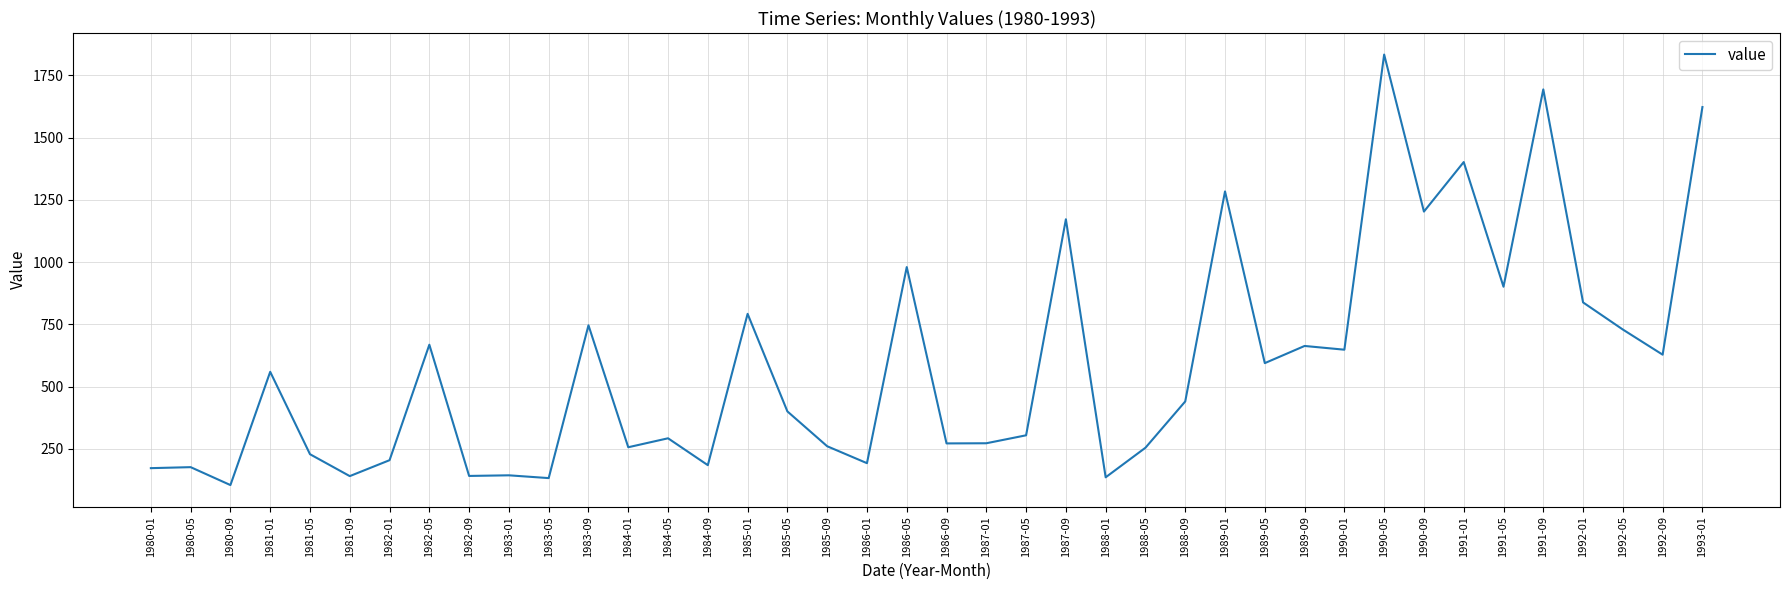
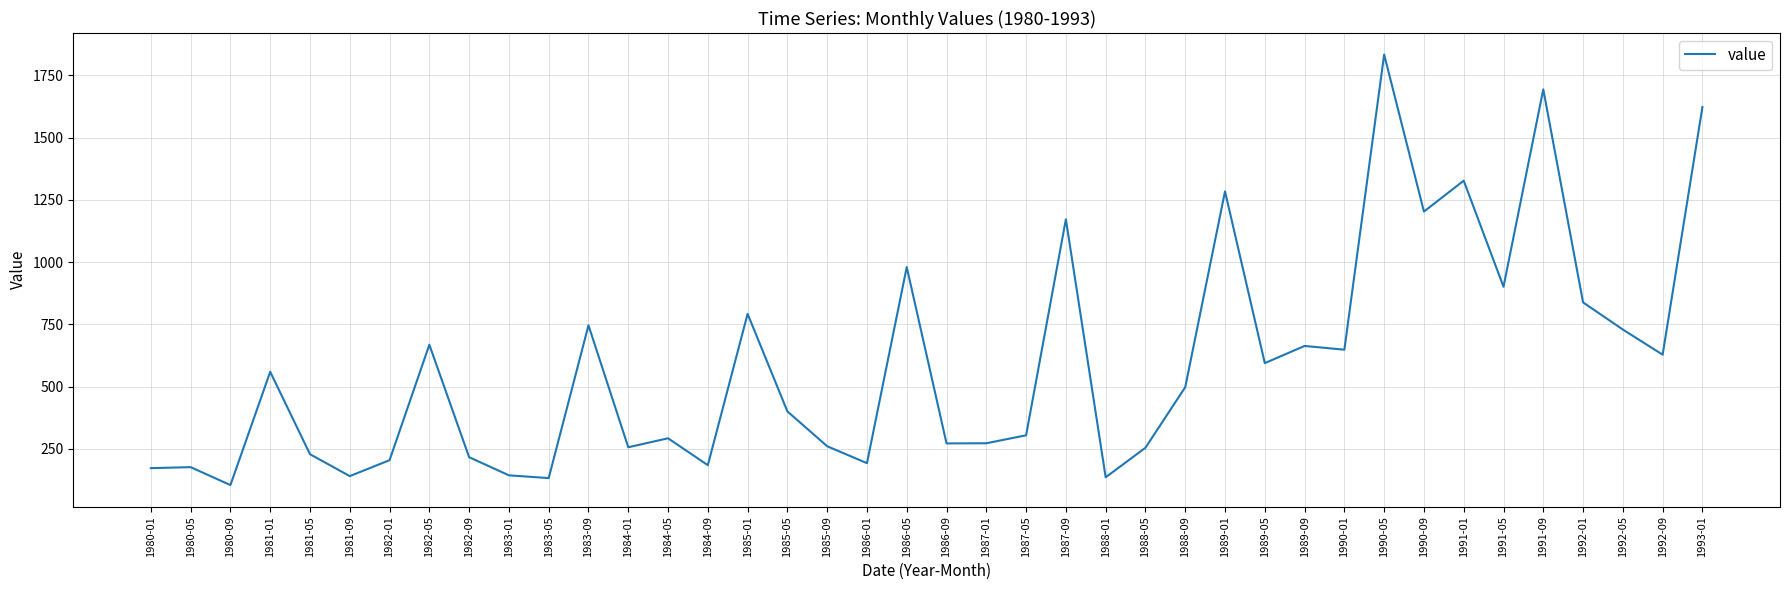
  {
    "1980-01": 170,
    "1980-05": 180,
    "1980-09": 100,
    "1981-01": 560,
    "1981-05": 230,
    "1981-09": 140,
    "1982-01": 200,
    "1982-05": 670,
-   "1982-09": 140,
+   "1982-09": 220,
    "1983-01": 140,
    "1983-05": 130,
    "1983-09": 750,
    "1984-01": 260,
    "1984-05": 290,
    "1984-09": 180,
    "1985-01": 790,
    "1985-05": 400,
    "1985-09": 260,
    "1986-01": 190,
    "1986-05": 980,
    "1986-09": 270,
    "1987-01": 270,
    "1987-05": 300,
    "1987-09": 1170,
    "1988-01": 140,
    "1988-05": 250,
-   "1988-09": 440,
+   "1988-09": 500,
    "1989-01": 1280,
    "1989-05": 590,
    "1989-09": 660,
    "1990-01": 650,
    "1990-05": 1830,
    "1990-09": 1200,
-   "1991-01": 1400,
+   "1991-01": 1330,
    "1991-05": 900,
    "1991-09": 1690,
    "1992-01": 840,
    "1992-05": 730,
    "1992-09": 630,
    "1993-01": 1620
  }
